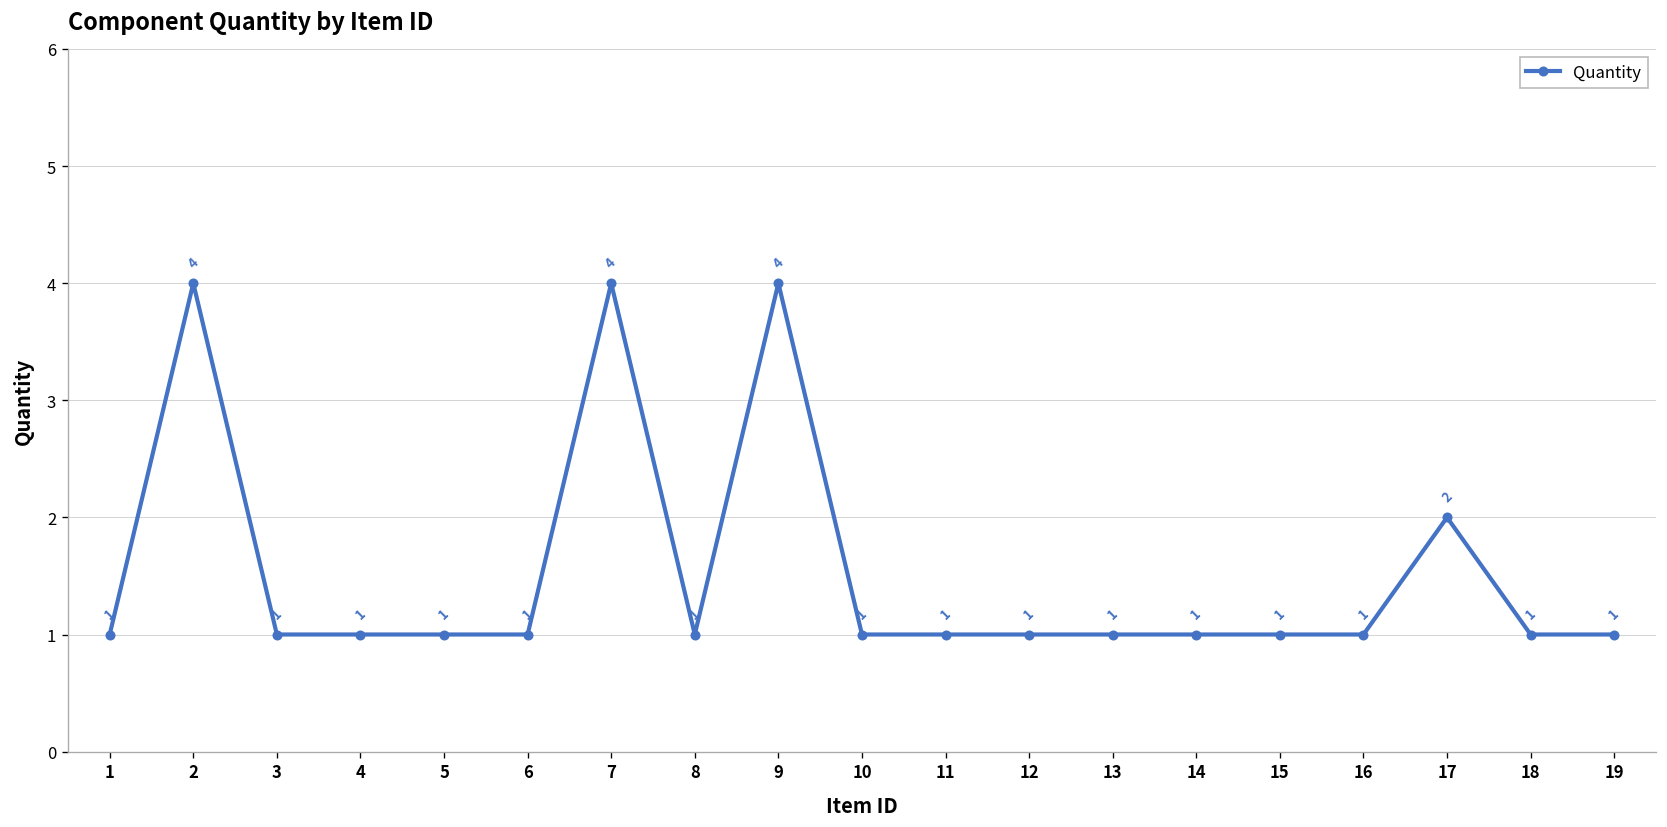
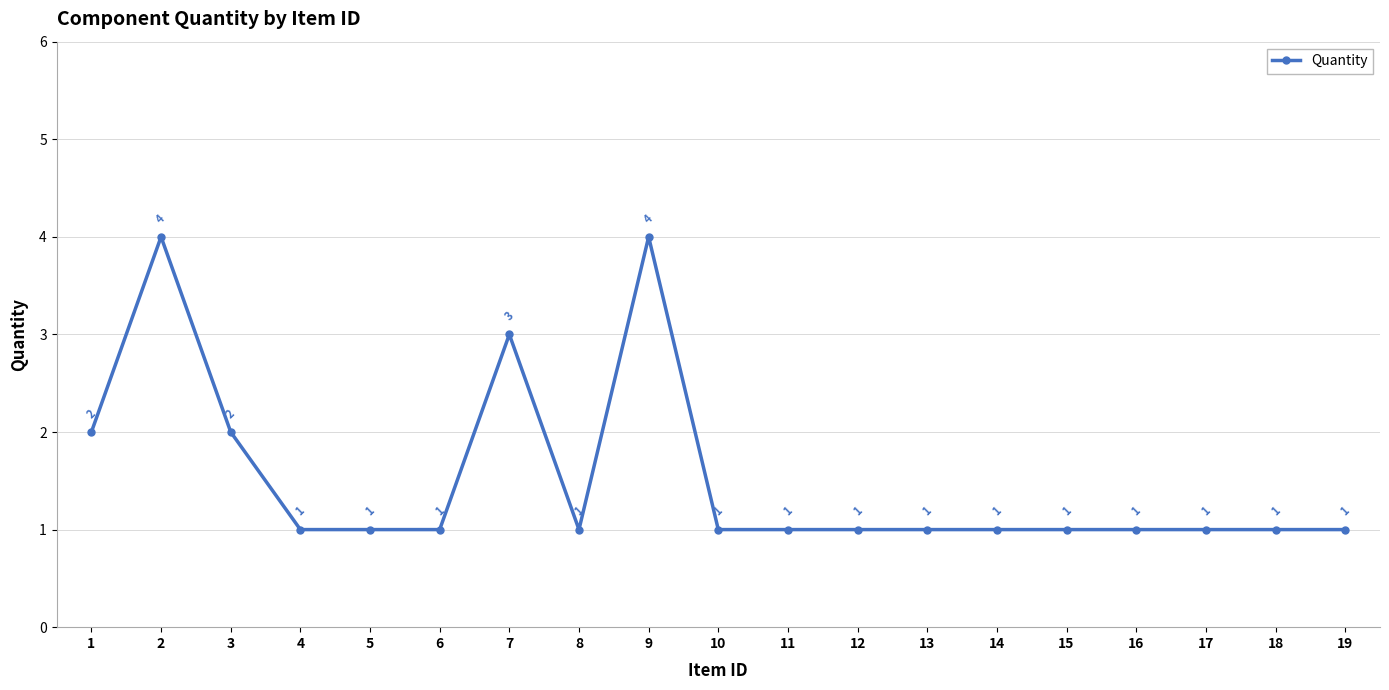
  {
-   "1": 1,
+   "1": 2,
    "2": 4,
-   "3": 1,
+   "3": 2,
    "4": 1,
    "5": 1,
    "6": 1,
-   "7": 4,
+   "7": 3,
    "8": 1,
    "9": 4,
    "10": 1,
    "11": 1,
    "12": 1,
    "13": 1,
    "14": 1,
    "15": 1,
    "16": 1,
-   "17": 2,
+   "17": 1,
    "18": 1,
    "19": 1
  }
